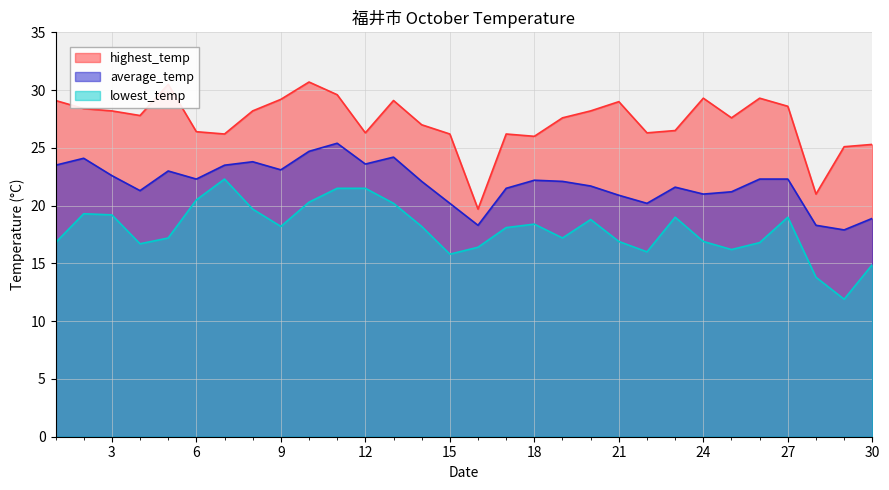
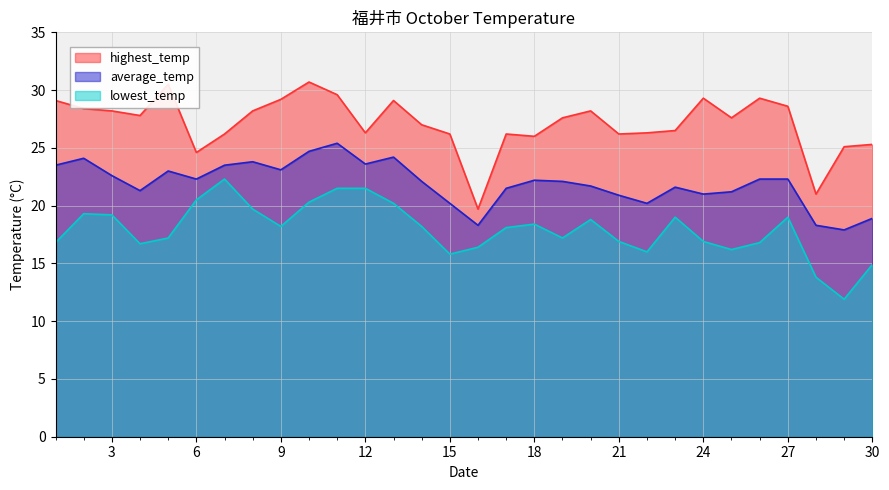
  {
    "highest_temp": {
      "3": 28.2,
-     "6": 26.4,
+     "6": 24.6,
      "9": 29.2,
      "12": 26.3,
      "15": 26.2,
      "18": 26.0,
-     "21": 29.0,
+     "21": 26.2,
      "24": 29.3,
      "27": 28.6,
      "30": 25.3
    },
    "average_temp": {
      "3": 22.6,
      "6": 22.3,
      "9": 23.1,
      "12": 23.6,
      "15": 20.2,
      "18": 22.2,
      "21": 20.9,
      "24": 21.0,
      "27": 22.3,
      "30": 18.9
    },
    "lowest_temp": {
      "3": 19.2,
      "6": 20.5,
      "9": 18.2,
      "12": 21.5,
      "15": 15.8,
      "18": 18.4,
      "21": 16.9,
      "24": 16.9,
      "27": 19.0,
      "30": 14.9
    }
  }
